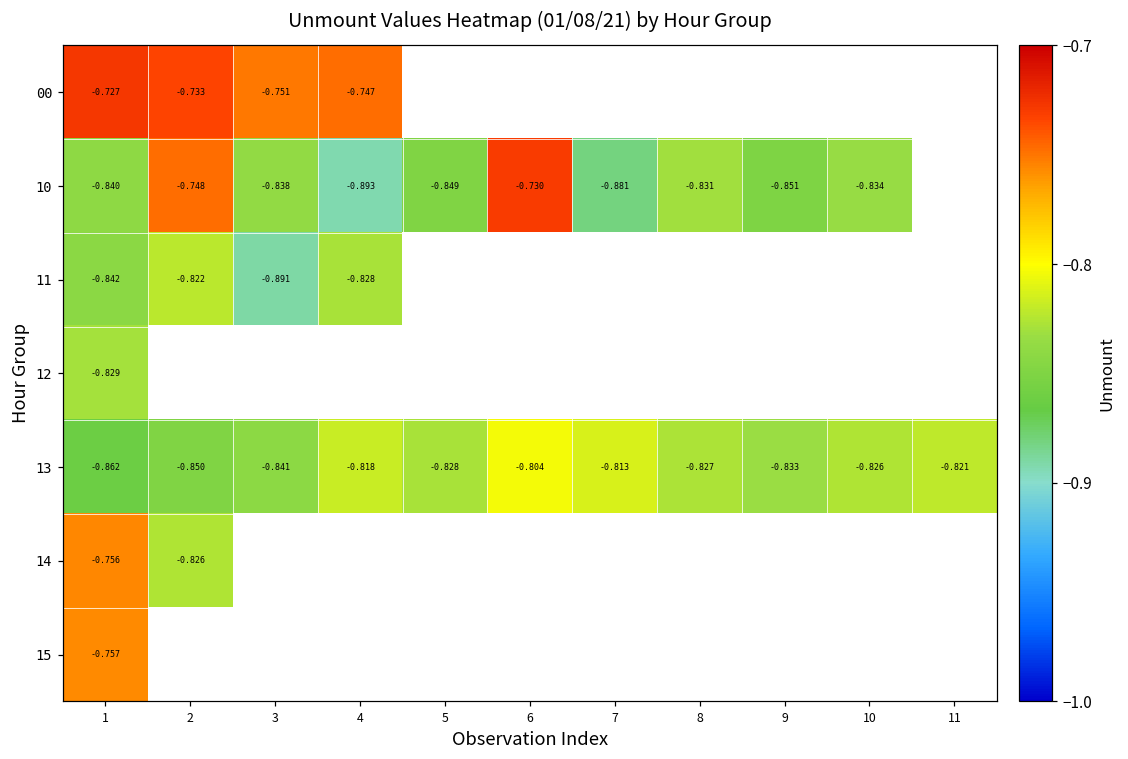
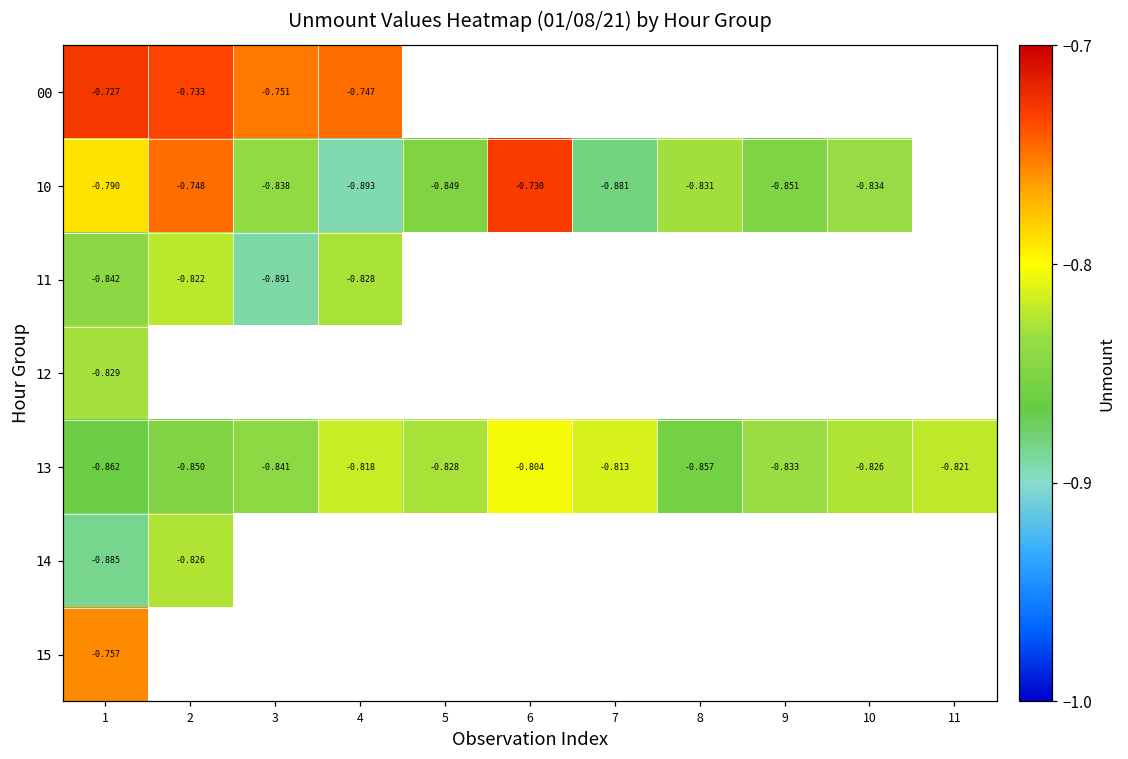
  {
    "00": {
      "1": -0.727,
      "2": -0.733,
      "3": -0.751,
      "4": -0.747
    },
    "10": {
-     "1": -0.840,
+     "1": -0.790,
      "2": -0.748,
      "3": -0.838,
      "4": -0.893,
      "5": -0.849,
      "6": -0.730,
      "7": -0.881,
      "8": -0.831,
      "9": -0.851,
      "10": -0.834
    },
    "11": {
      "1": -0.842,
      "2": -0.822,
      "3": -0.891,
      "4": -0.828
    },
    "12": {
      "1": -0.829
    },
    "13": {
      "1": -0.862,
      "2": -0.850,
      "3": -0.841,
      "4": -0.818,
      "5": -0.828,
      "6": -0.804,
      "7": -0.813,
-     "8": -0.827,
+     "8": -0.857,
      "9": -0.833,
      "10": -0.826,
      "11": -0.821
    },
    "14": {
-     "1": -0.756,
+     "1": -0.885,
      "2": -0.826
    },
    "15": {
      "1": -0.757
    }
  }
